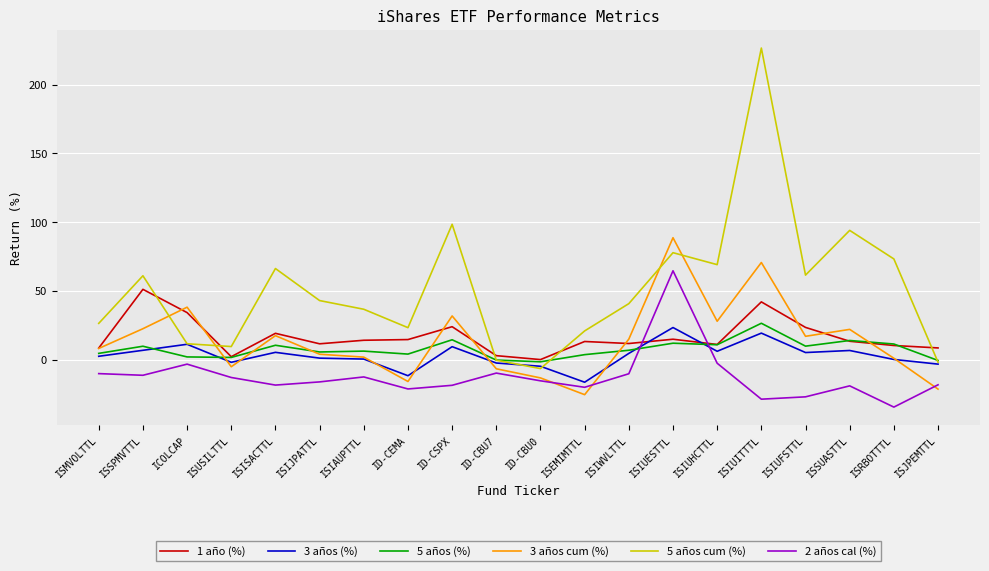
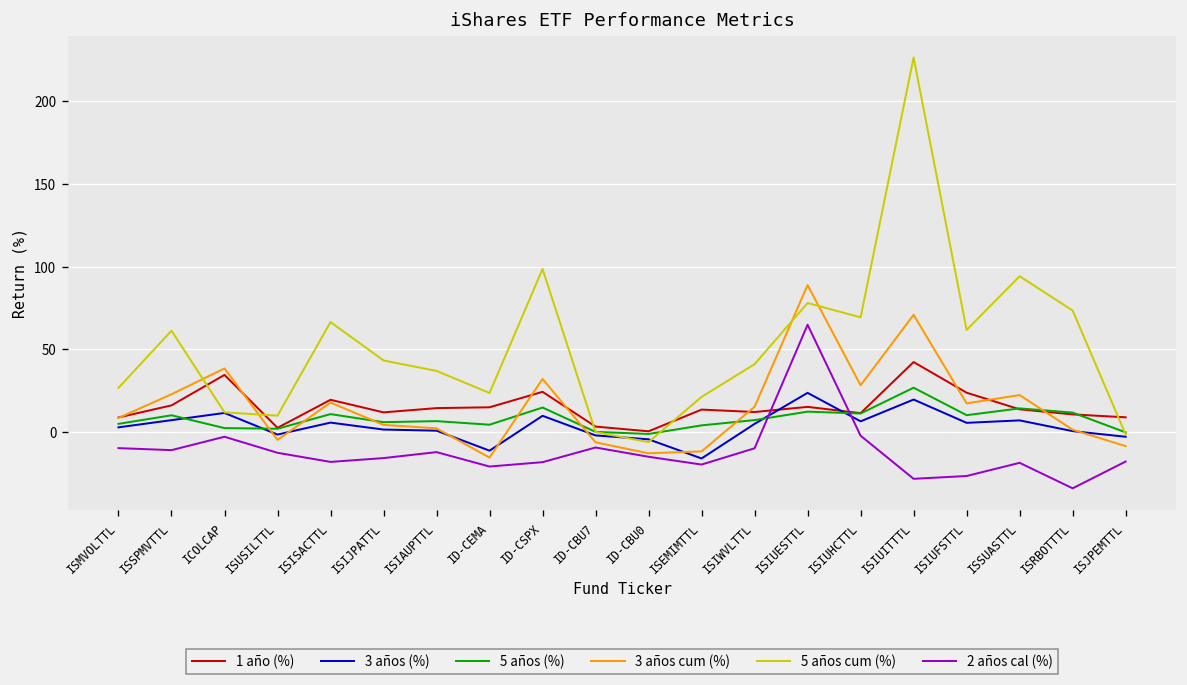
  {
    "1 año (%)": {
-     "ISSPMVTTL": 51,
+     "ISSPMVTTL": 16,
      "ICOLCAP": 34,
      "ISIJPATTL": 12,
      "ISIAUPTTL": 14,
      "ID-CEMA": 15,
      "ID-CSPX": 24,
      "ID-CBU7": 3,
      "ISEMIMTTL": 13,
      "ISIWVLTTL": 12,
      "ISIUESTTL": 15,
      "ISIUITTTL": 42,
      "ISIUFSTTL": 24,
      "ISJPEMTTL": 9
    },
    "3 años (%)": {
      "ISMVOLTTL": 3,
      "ISSPMVTTL": 7,
      "ISUSILTTL": -2,
      "ISISACTTL": 6,
      "ISIJPATTL": 1,
      "ID-CEMA": -11,
      "ID-CSPX": 10,
      "ID-CBU7": -2,
      "ISEMIMTTL": -16,
      "ISIWVLTTL": 5,
      "ISIUESTTL": 24,
      "ISIUHCTTL": 6,
      "ISIUITTTL": 20,
      "ISIUFSTTL": 5,
      "ISSUASTTL": 7
    },
    "5 años (%)": {
      "ISMVOLTTL": 5,
      "ISSPMVTTL": 10,
      "ICOLCAP": 2,
      "ISISACTTL": 11,
      "ISIAUPTTL": 6,
      "ID-CEMA": 4,
      "ID-CSPX": 15,
      "ISEMIMTTL": 4,
      "ISIWVLTTL": 7,
      "ISIUESTTL": 12,
      "ISIUITTTL": 27,
      "ISIUFSTTL": 10
    },
    "3 años cum (%)": {
      "ISSPMVTTL": 23,
      "ICOLCAP": 38,
      "ISUSILTTL": -5,
      "ID-CEMA": -16,
      "ID-CSPX": 32,
      "ID-CBU7": -6,
      "ID-CBU0": -13,
-     "ISEMIMTTL": -25,
+     "ISEMIMTTL": -12,
      "ISIWVLTTL": 15,
      "ISIUESTTL": 89,
      "ISIUHCTTL": 28,
      "ISIUITTTL": 71,
      "ISIUFSTTL": 17,
      "ISSUASTTL": 22,
-     "ISJPEMTTL": -21
+     "ISJPEMTTL": -9
    },
    "5 años cum (%)": {
      "ISMVOLTTL": 27,
      "ISSPMVTTL": 61,
      "ISUSILTTL": 10,
      "ISISACTTL": 66,
      "ISIJPATTL": 43,
      "ISIAUPTTL": 37,
      "ID-CEMA": 24,
      "ID-CSPX": 99,
      "ISEMIMTTL": 21,
      "ISIWVLTTL": 41,
      "ISIUESTTL": 78,
      "ISIUHCTTL": 69,
      "ISIUITTTL": 227,
      "ISIUFSTTL": 62,
      "ISSUASTTL": 94,
      "ISRBOTTTL": 73
    },
    "2 años cal (%)": {
      "ISMVOLTTL": -10,
      "ISSPMVTTL": -11,
      "ICOLCAP": -3,
      "ISUSILTTL": -13,
      "ISISACTTL": -18,
      "ISIJPATTL": -16,
      "ISIAUPTTL": -12,
      "ID-CEMA": -21,
      "ID-CSPX": -18,
      "ID-CBU7": -9,
      "ID-CBU0": -15,
      "ISEMIMTTL": -20,
      "ISIWVLTTL": -10,
      "ISIUESTTL": 65,
      "ISIUHCTTL": -2,
      "ISIUITTTL": -28,
      "ISIUFSTTL": -27,
      "ISSUASTTL": -19,
      "ISRBOTTTL": -34,
      "ISJPEMTTL": -18
    }
  }
